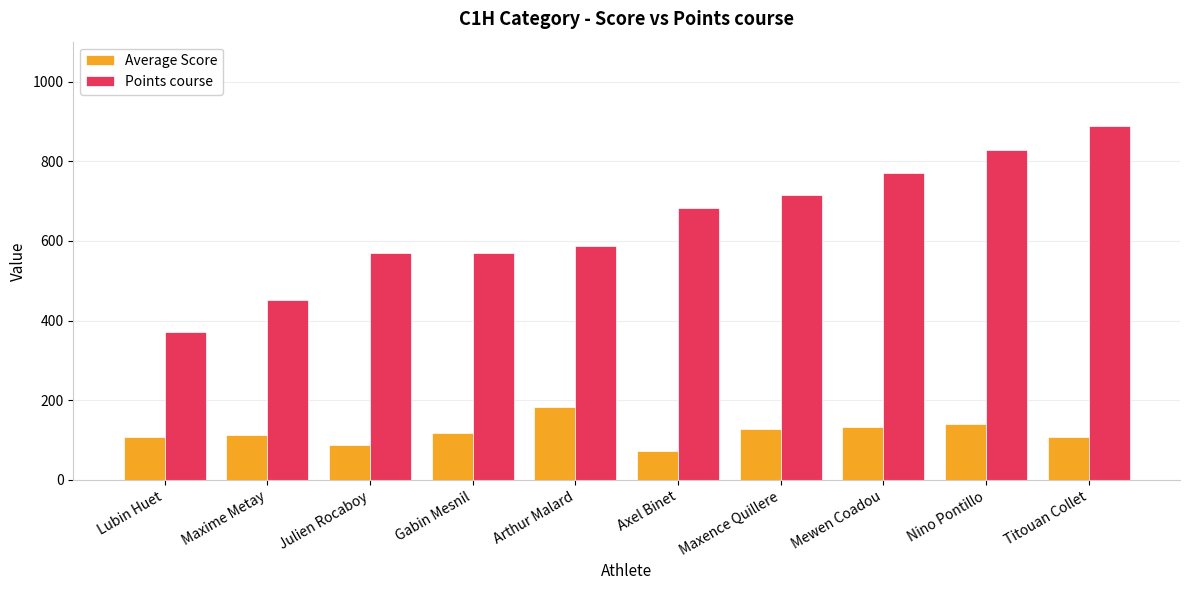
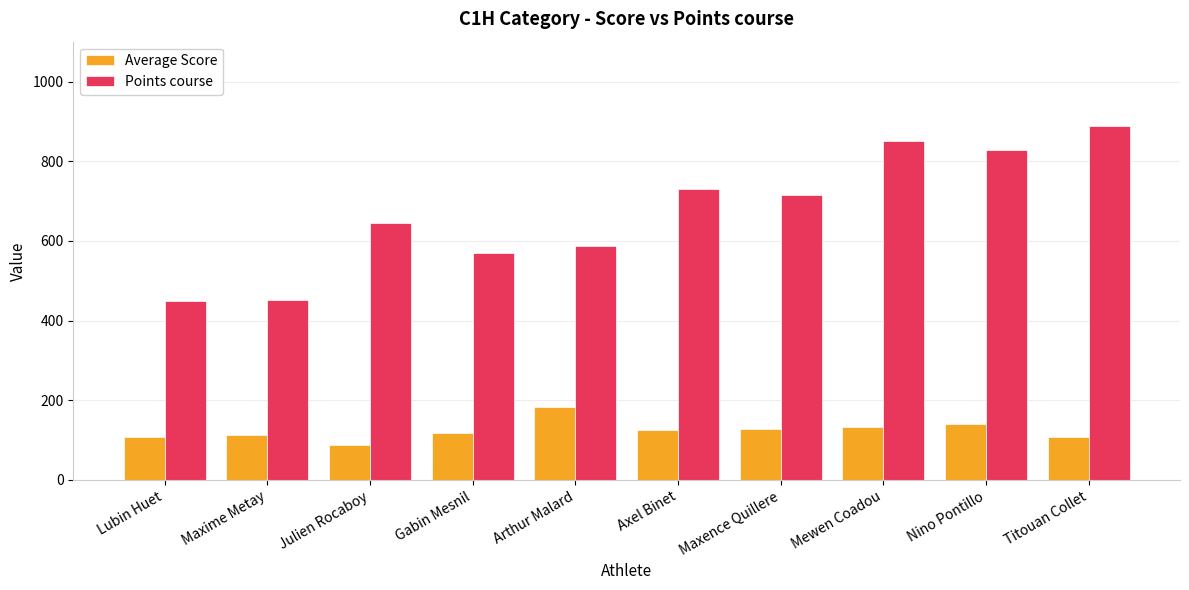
  {
    "Average Score": {
      "Lubin Huet": 110,
      "Maxime Metay": 110,
      "Julien Rocaboy": 90,
      "Gabin Mesnil": 120,
      "Arthur Malard": 180,
-     "Axel Binet": 70,
+     "Axel Binet": 130,
      "Maxence Quillere": 130,
      "Mewen Coadou": 130,
      "Nino Pontillo": 140,
      "Titouan Collet": 110
    },
    "Points course": {
-     "Lubin Huet": 370,
+     "Lubin Huet": 450,
      "Maxime Metay": 450,
-     "Julien Rocaboy": 570,
+     "Julien Rocaboy": 640,
      "Gabin Mesnil": 570,
      "Arthur Malard": 590,
-     "Axel Binet": 680,
+     "Axel Binet": 730,
      "Maxence Quillere": 710,
-     "Mewen Coadou": 770,
+     "Mewen Coadou": 850,
      "Nino Pontillo": 830,
      "Titouan Collet": 890
    }
  }
